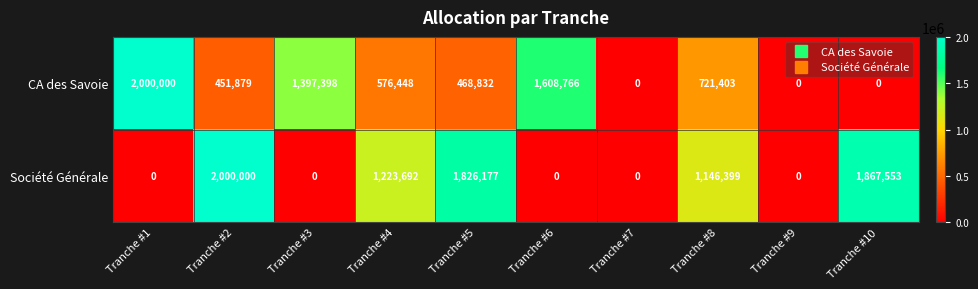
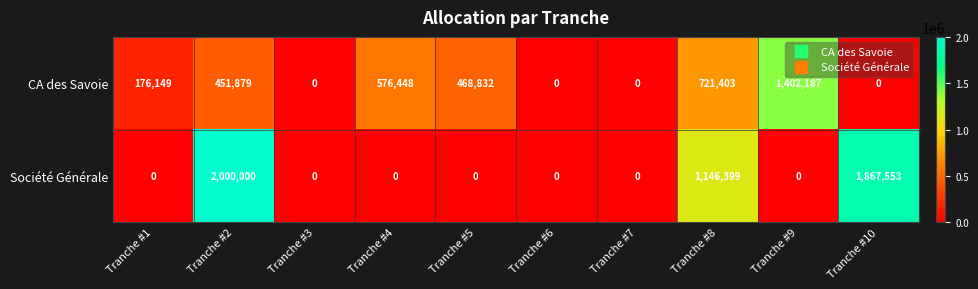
  {
    "CA des Savoie": {
-     "Tranche #1": "2,000,000",
+     "Tranche #1": "176,149",
      "Tranche #2": "451,879",
-     "Tranche #3": "1,397,398",
+     "Tranche #3": "0",
      "Tranche #4": "576,448",
      "Tranche #5": "468,832",
-     "Tranche #6": "1,608,766",
+     "Tranche #6": "0",
      "Tranche #7": "0",
      "Tranche #8": "721,403",
-     "Tranche #9": "0",
+     "Tranche #9": "1,402,187",
      "Tranche #10": "0"
    },
    "Société Générale": {
      "Tranche #1": "0",
      "Tranche #2": "2,000,000",
      "Tranche #3": "0",
-     "Tranche #4": "1,223,692",
-     "Tranche #5": "1,826,177",
+     "Tranche #4": "0",
+     "Tranche #5": "0",
      "Tranche #6": "0",
      "Tranche #7": "0",
      "Tranche #8": "1,146,399",
      "Tranche #9": "0",
      "Tranche #10": "1,867,553"
    }
  }
